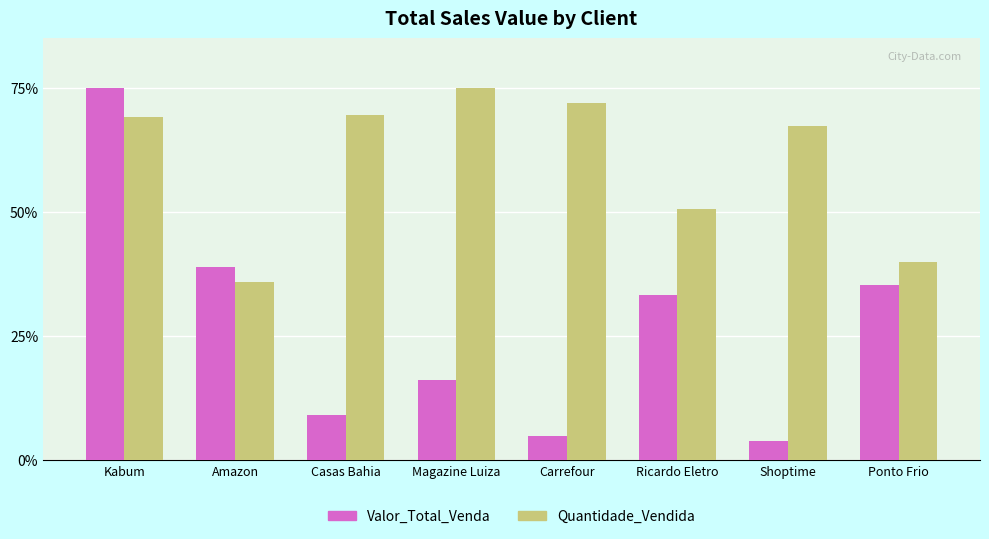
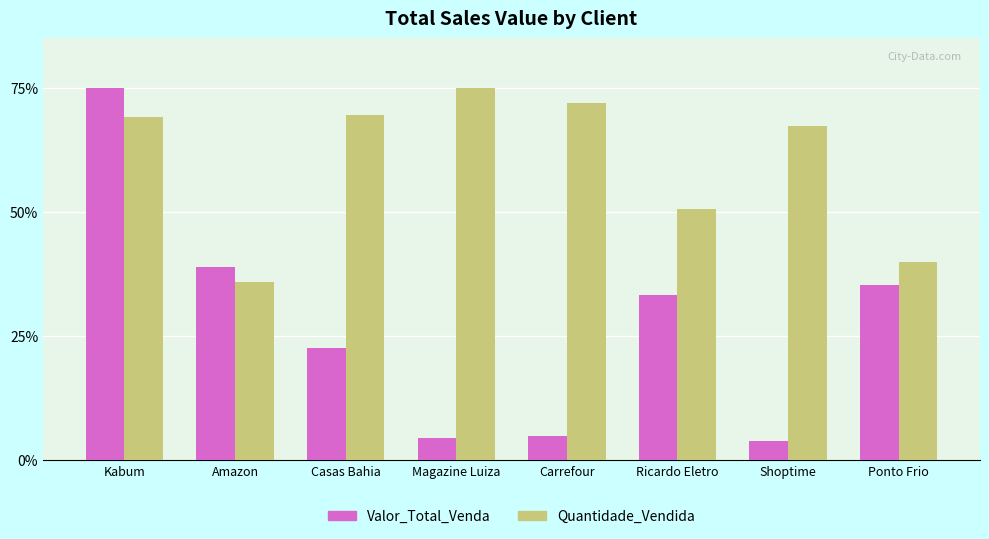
  {
    "Valor_Total_Venda": {
      "Kabum": "75%",
      "Amazon": "39%",
-     "Casas Bahia": "9%",
-     "Magazine Luiza": "16%",
+     "Casas Bahia": "23%",
+     "Magazine Luiza": "4%",
      "Carrefour": "5%",
      "Ricardo Eletro": "33%",
      "Shoptime": "4%",
      "Ponto Frio": "35%"
    },
    "Quantidade_Vendida": {
      "Kabum": "69%",
      "Amazon": "36%",
      "Casas Bahia": "70%",
      "Magazine Luiza": "75%",
      "Carrefour": "72%",
      "Ricardo Eletro": "51%",
      "Shoptime": "67%",
      "Ponto Frio": "40%"
    }
  }
